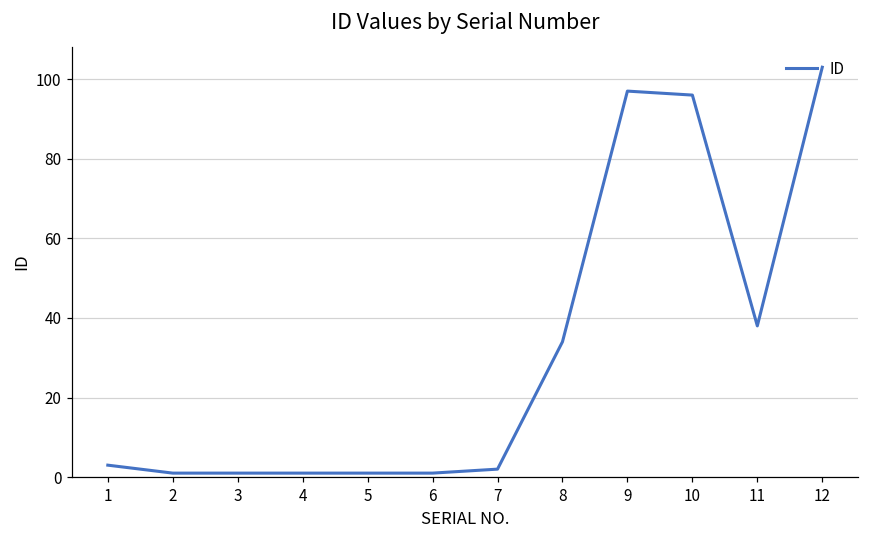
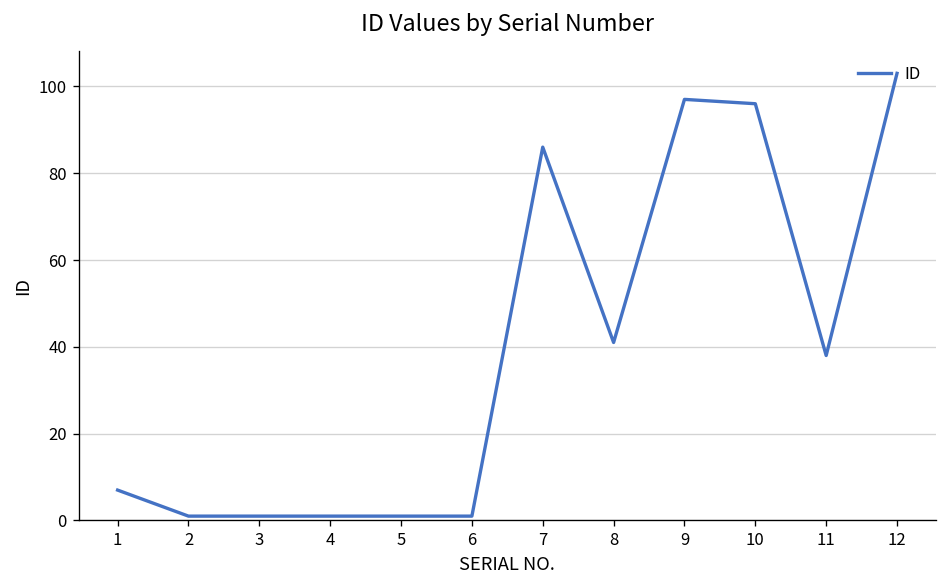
  {
-   "1": 3,
+   "1": 7,
    "2": 1,
    "3": 1,
    "4": 1,
    "5": 1,
    "6": 1,
-   "7": 2,
-   "8": 34,
+   "7": 86,
+   "8": 41,
    "9": 97,
    "10": 96,
    "11": 38,
    "12": 103
  }
